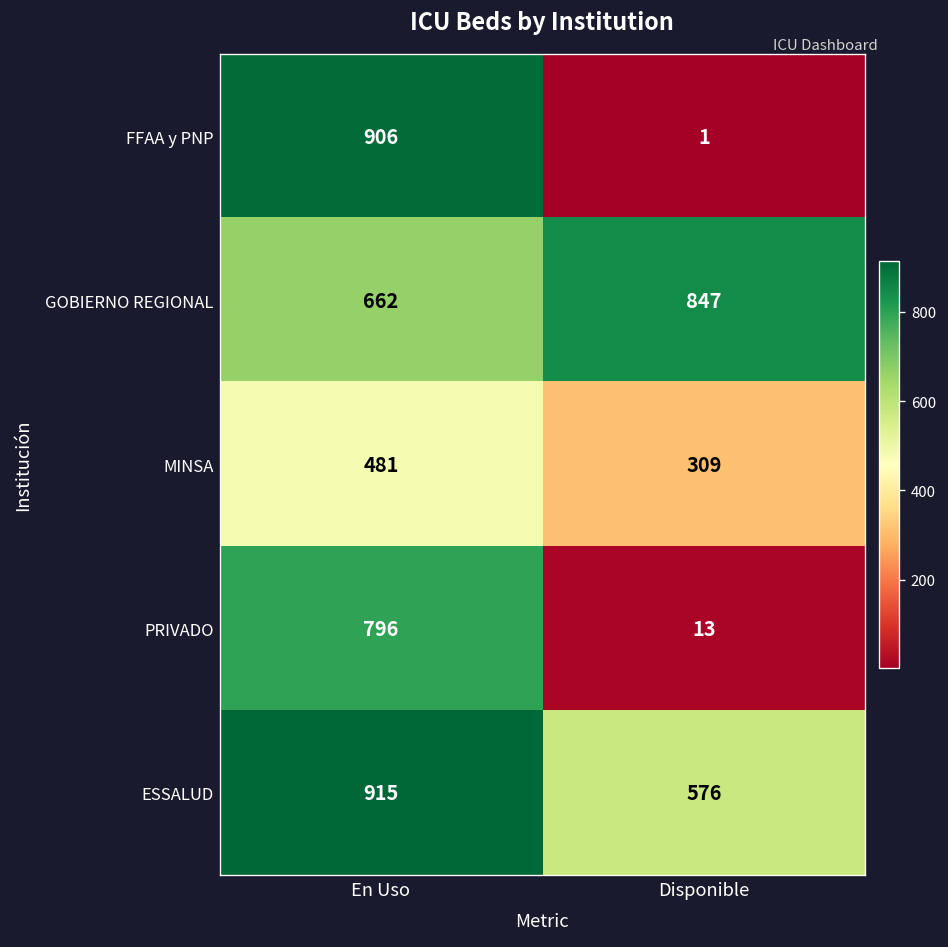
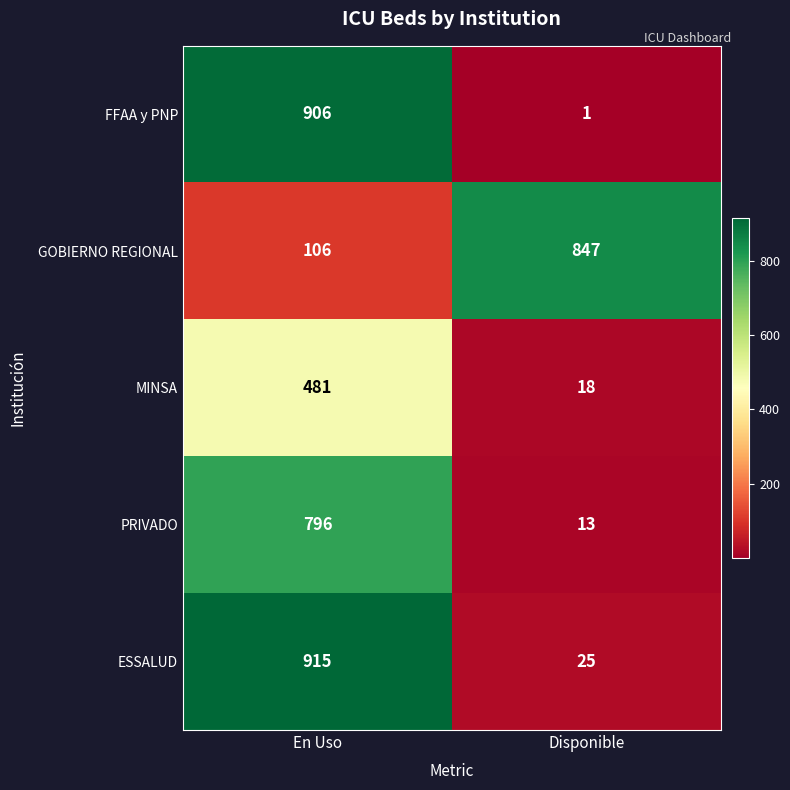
  {
    "FFAA y PNP": {
      "En Uso": 906,
      "Disponible": 1
    },
    "GOBIERNO REGIONAL": {
-     "En Uso": 662,
+     "En Uso": 106,
      "Disponible": 847
    },
    "MINSA": {
      "En Uso": 481,
-     "Disponible": 309
+     "Disponible": 18
    },
    "PRIVADO": {
      "En Uso": 796,
      "Disponible": 13
    },
    "ESSALUD": {
      "En Uso": 915,
-     "Disponible": 576
+     "Disponible": 25
    }
  }
